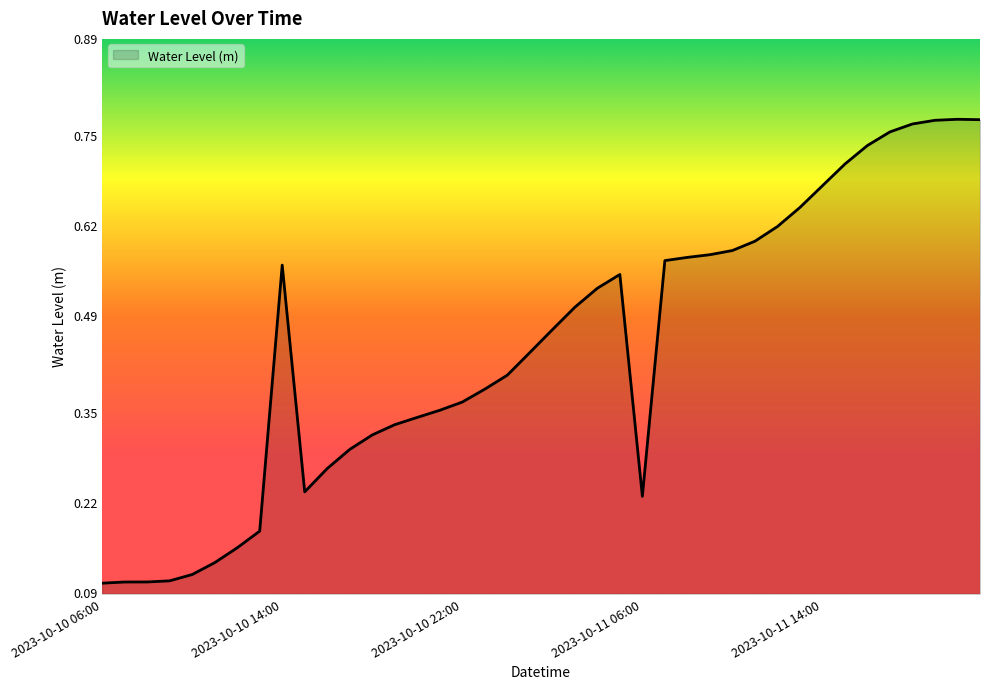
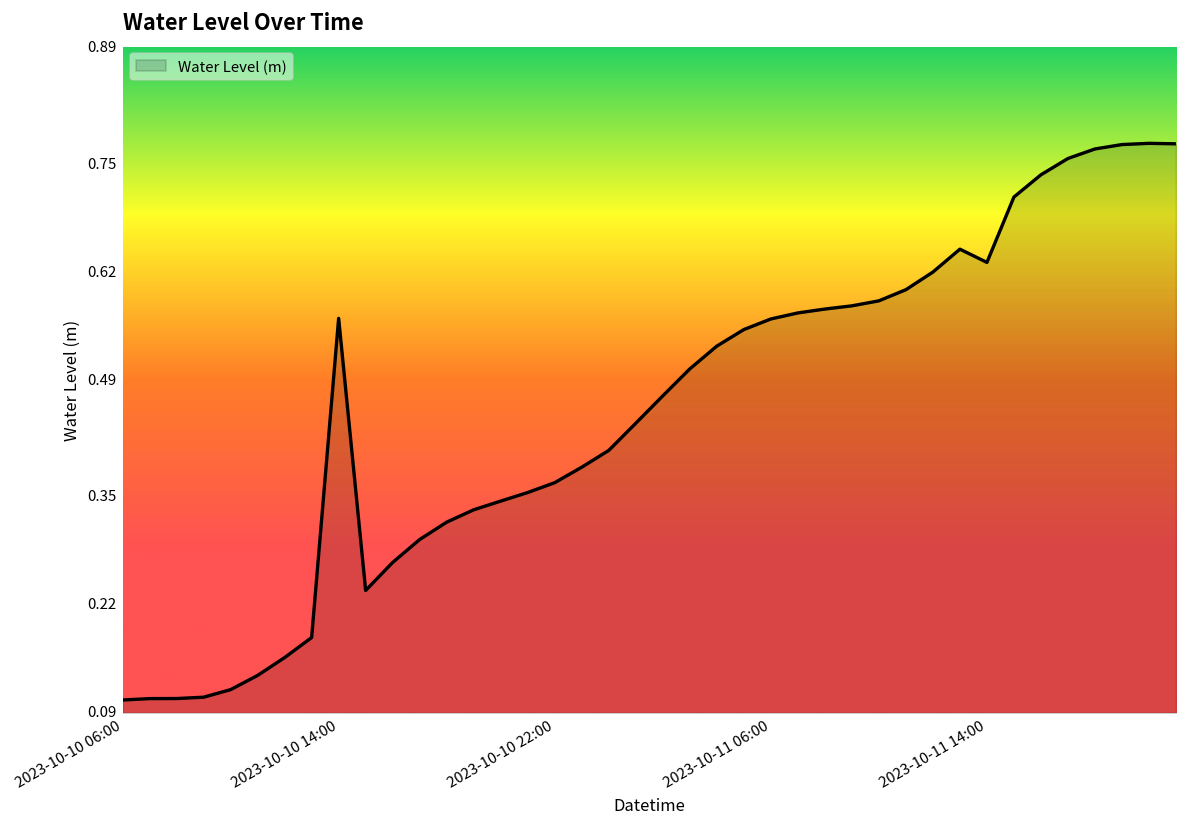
  {
    "2023-10-10 06:00": 0.10,
    "2023-10-10 14:00": 0.56,
    "2023-10-10 22:00": 0.36,
-   "2023-10-11 06:00": 0.23,
-   "2023-10-11 14:00": 0.68
+   "2023-10-11 06:00": 0.56,
+   "2023-10-11 14:00": 0.63
  }
